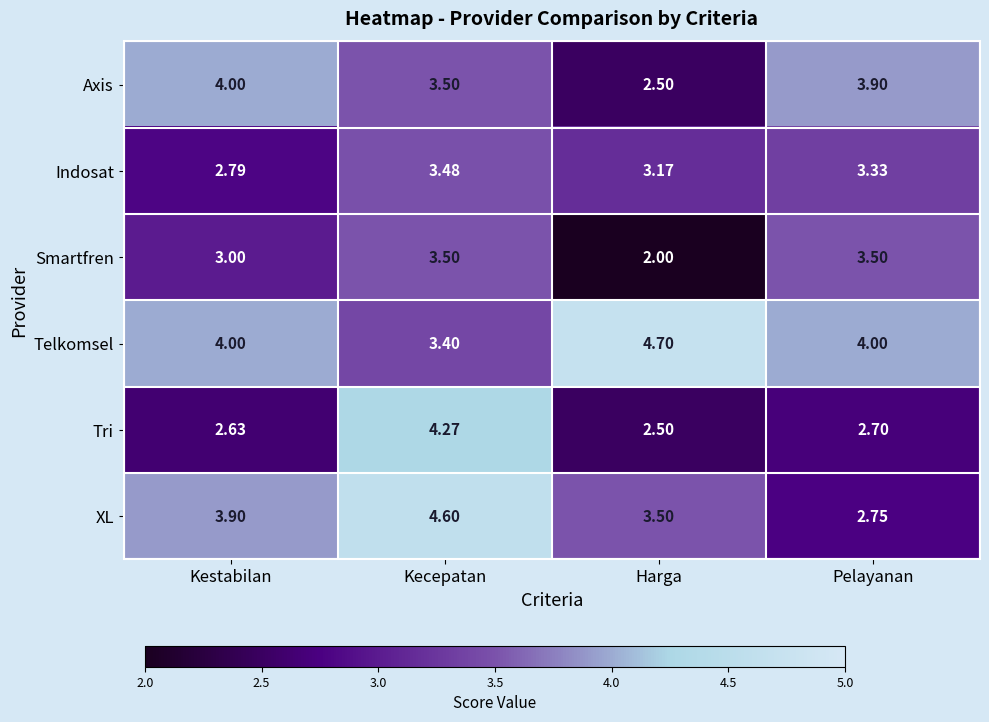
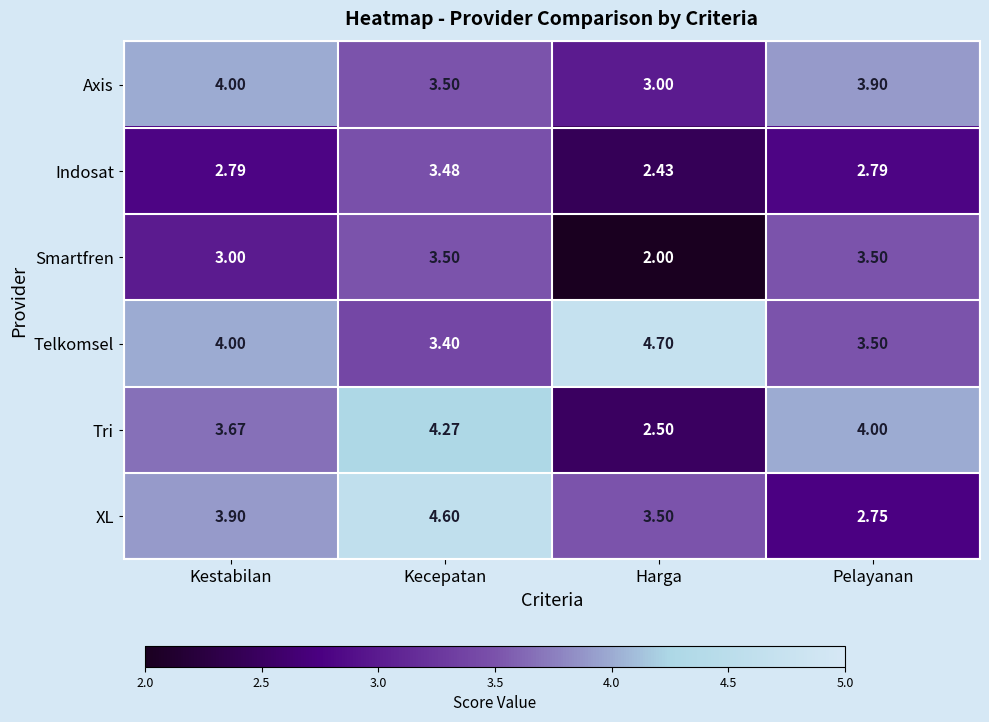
  {
    "Axis": {
      "Kestabilan": 4.00,
      "Kecepatan": 3.50,
-     "Harga": 2.50,
+     "Harga": 3.00,
      "Pelayanan": 3.90
    },
    "Indosat": {
      "Kestabilan": 2.79,
      "Kecepatan": 3.48,
-     "Harga": 3.17,
-     "Pelayanan": 3.33
+     "Harga": 2.43,
+     "Pelayanan": 2.79
    },
    "Smartfren": {
      "Kestabilan": 3.00,
      "Kecepatan": 3.50,
      "Harga": 2.00,
      "Pelayanan": 3.50
    },
    "Telkomsel": {
      "Kestabilan": 4.00,
      "Kecepatan": 3.40,
      "Harga": 4.70,
-     "Pelayanan": 4.00
+     "Pelayanan": 3.50
    },
    "Tri": {
-     "Kestabilan": 2.63,
+     "Kestabilan": 3.67,
      "Kecepatan": 4.27,
      "Harga": 2.50,
-     "Pelayanan": 2.70
+     "Pelayanan": 4.00
    },
    "XL": {
      "Kestabilan": 3.90,
      "Kecepatan": 4.60,
      "Harga": 3.50,
      "Pelayanan": 2.75
    }
  }
